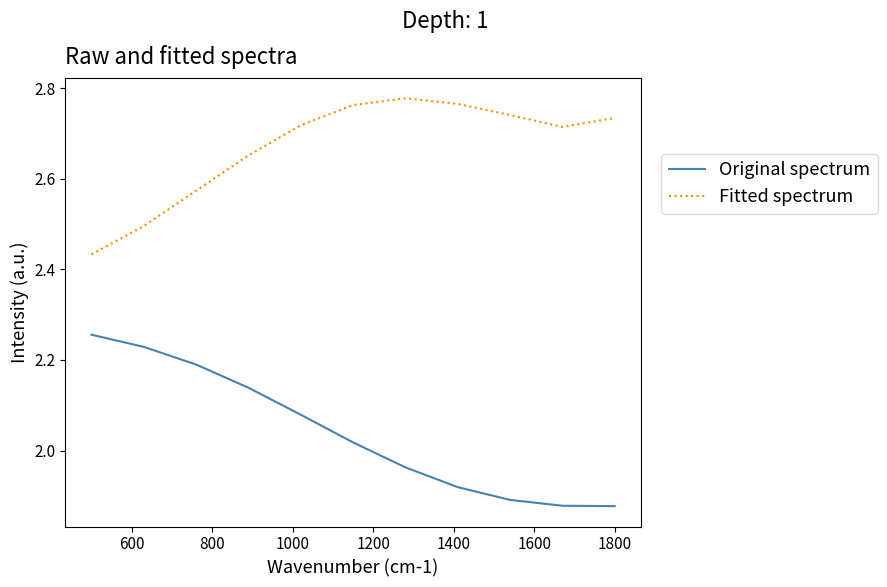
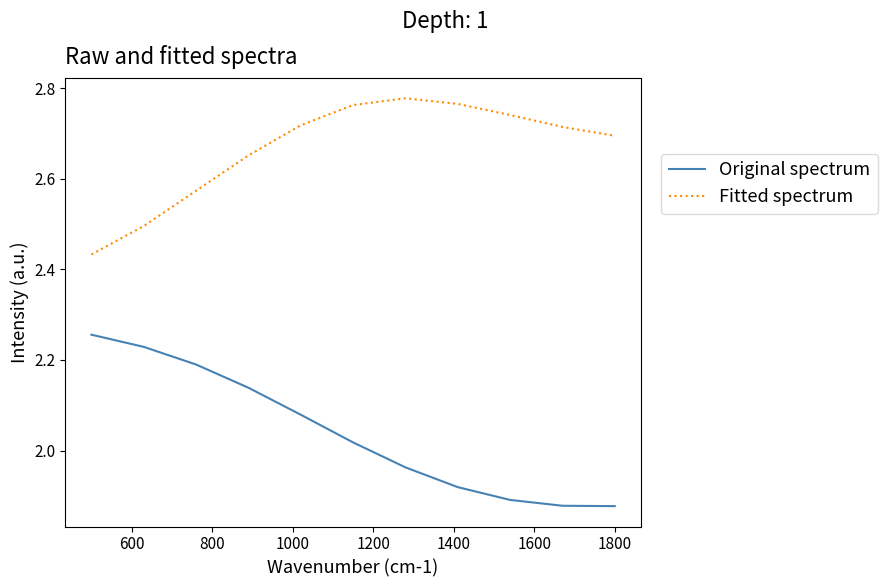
  {
    "Original spectrum": {
      "1800": 1.88
    },
    "Fitted spectrum": {
-     "1800": 2.73
+     "1800": 2.70
    }
  }
